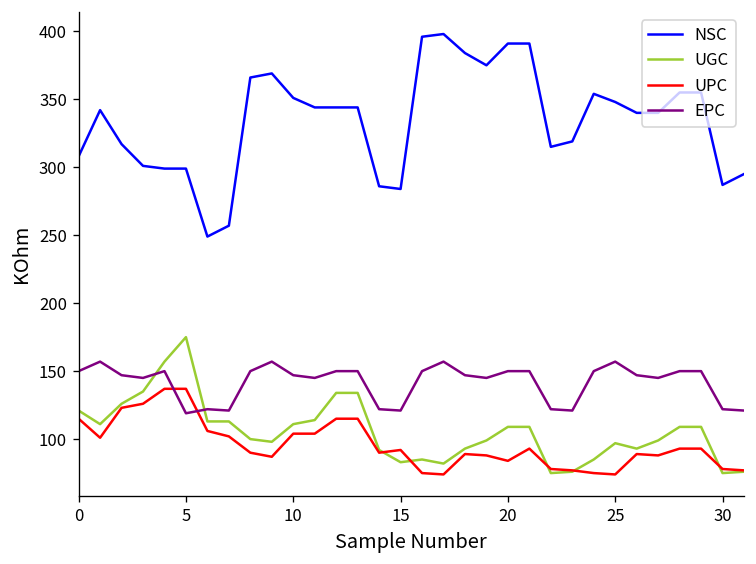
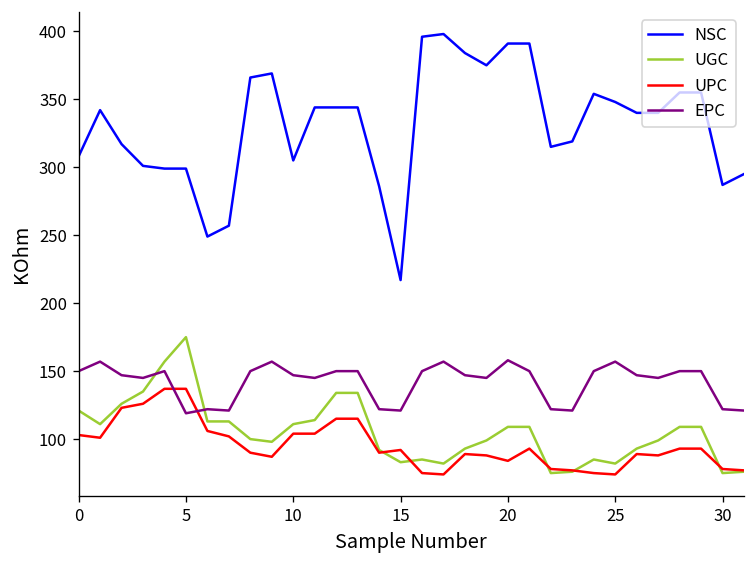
  {
    "NSC": {
      "0": 308,
      "5": 299,
-     "10": 351,
-     "15": 284,
+     "10": 305,
+     "15": 217,
      "20": 391,
      "25": 348,
      "30": 287
    },
    "UGC": {
      "0": 121,
      "5": 175,
      "10": 111,
      "15": 83,
      "20": 109,
-     "25": 97,
+     "25": 82,
      "30": 75
    },
    "UPC": {
-     "0": 115,
+     "0": 103,
      "5": 137,
      "10": 104,
      "15": 92,
      "20": 84,
      "25": 74,
      "30": 78
    },
    "EPC": {
      "0": 150,
      "5": 119,
      "10": 147,
      "15": 121,
-     "20": 150,
+     "20": 158,
      "25": 157,
      "30": 122
    }
  }
